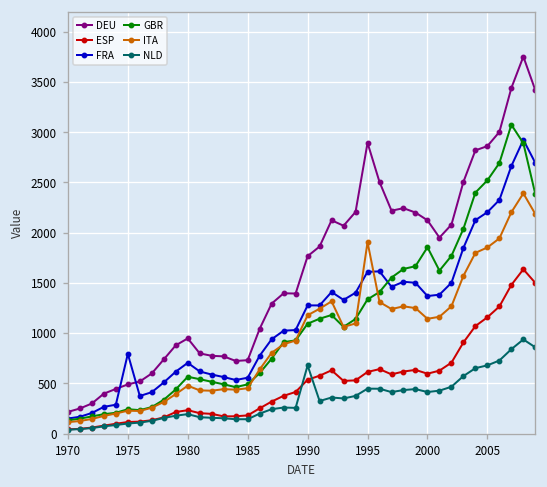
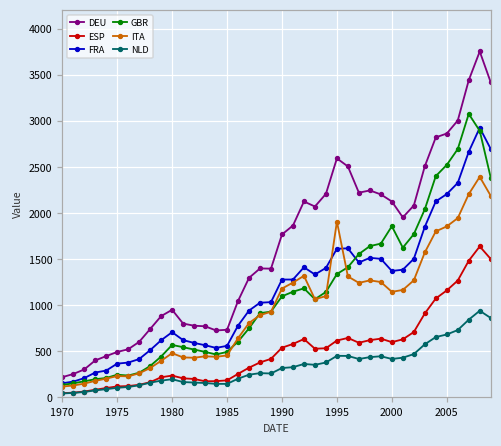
  {
    "DEU": {
      "1970": 200,
      "1975": 500,
      "1980": 900,
      "1985": 700,
      "1990": 1800,
-     "1995": 2900,
+     "1995": 2600,
      "2000": 2100,
      "2005": 2900
    },
    "ESP": {
      "1980": 200,
      "1985": 200,
      "1990": 500,
      "1995": 600,
      "2000": 600,
      "2005": 1200
    },
    "FRA": {
-     "1975": 800,
+     "1975": 400,
      "1980": 700,
      "1985": 600,
      "1990": 1300,
      "1995": 1600,
      "2000": 1400,
      "2005": 2200
    },
    "GBR": {
      "1980": 600,
      "1985": 500,
      "1990": 1100,
      "1995": 1300,
      "2000": 1900,
      "2005": 2500
    },
    "ITA": {
      "1980": 500,
      "1985": 500,
      "1990": 1200,
      "1995": 1900,
      "2000": 1100,
      "2005": 1900
    },
    "NLD": {
      "1980": 200,
      "1985": 100,
-     "1990": 700,
+     "1990": 300,
      "1995": 400,
      "2000": 400,
      "2005": 700
    }
  }
